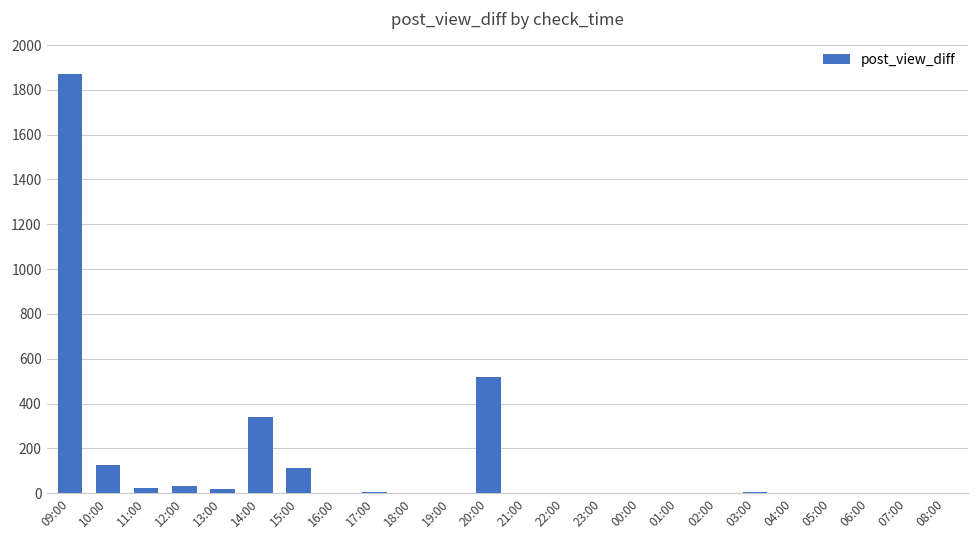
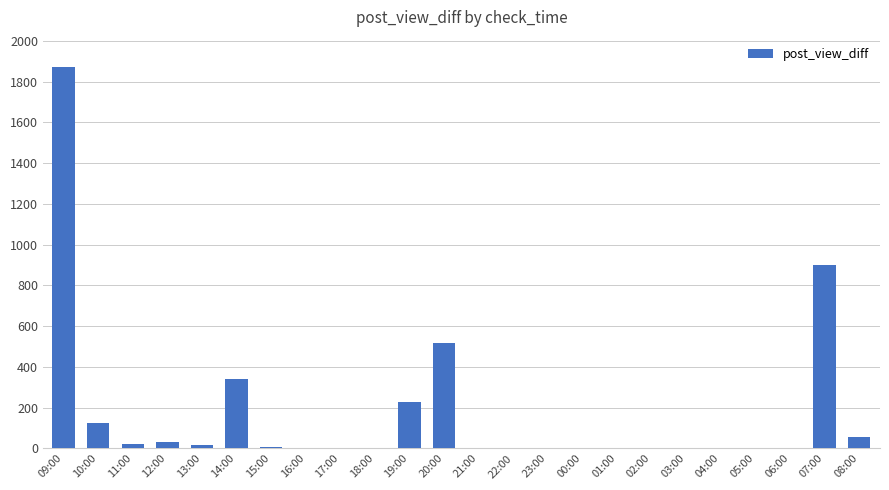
  {
    "09:00": 1870,
    "10:00": 130,
    "11:00": 20,
    "12:00": 30,
    "13:00": 20,
    "14:00": 340,
-   "15:00": 110,
-   "19:00": 0,
+   "15:00": 10,
+   "19:00": 230,
    "20:00": 520,
    "04:00": 0,
    "06:00": 0,
-   "07:00": 0,
-   "08:00": 0
+   "07:00": 900,
+   "08:00": 50
  }
